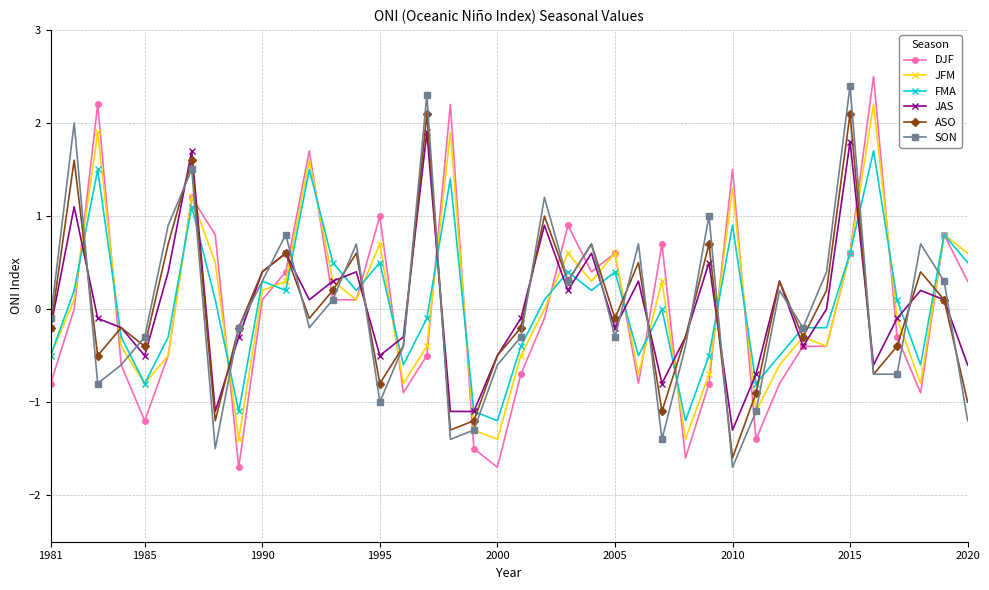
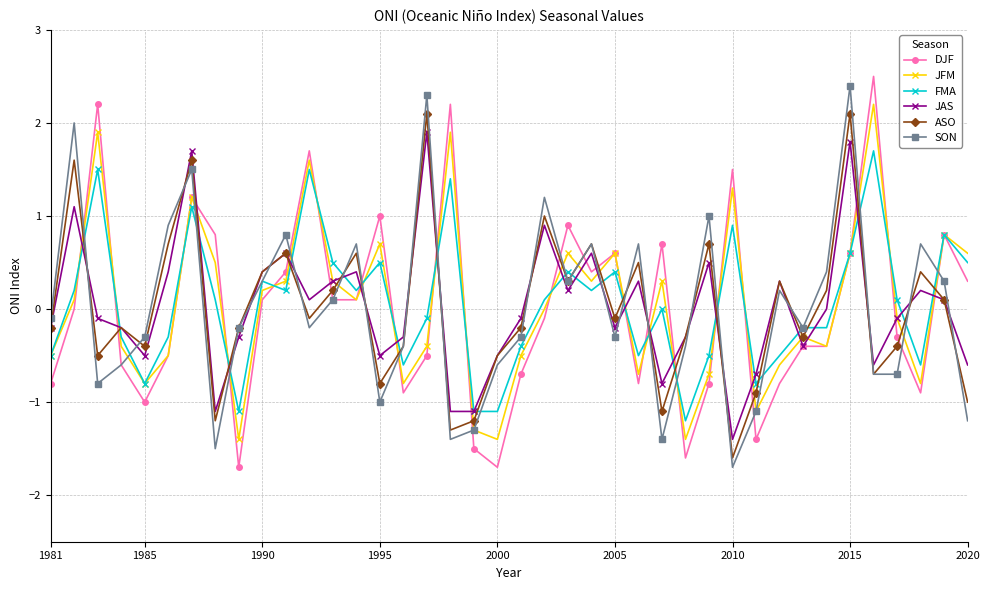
  {
    "DJF": {
      "1981": -0.8,
-     "1985": -1.2,
+     "1985": -1.0,
      "1990": 0.1,
      "1995": 1.0,
      "2000": -1.7,
      "2010": 1.5,
      "2020": 0.3
    },
    "JFM": {
      "1990": 0.2,
      "1995": 0.7,
      "2000": -1.4,
      "2010": 1.3,
      "2020": 0.6
    },
    "FMA": {
      "1995": 0.5,
-     "2000": -1.2,
+     "2000": -1.1,
      "2005": 0.4,
      "2010": 0.9,
      "2020": 0.5
    },
    "JAS": {
      "1985": -0.5,
      "1995": -0.5,
      "2005": -0.2,
-     "2010": -1.3,
+     "2010": -1.4,
      "2015": 1.8,
      "2020": -0.6
    },
    "ASO": {
      "1985": -0.4,
      "1995": -0.8,
      "2005": -0.1,
      "2010": -1.6,
      "2015": 2.1,
      "2020": -1.0
    },
    "SON": {
      "1981": -0.1,
      "1985": -0.3,
      "1995": -1.0,
      "2000": -0.6,
      "2005": -0.3,
      "2010": -1.7,
      "2015": 2.4,
      "2020": -1.2
    }
  }
